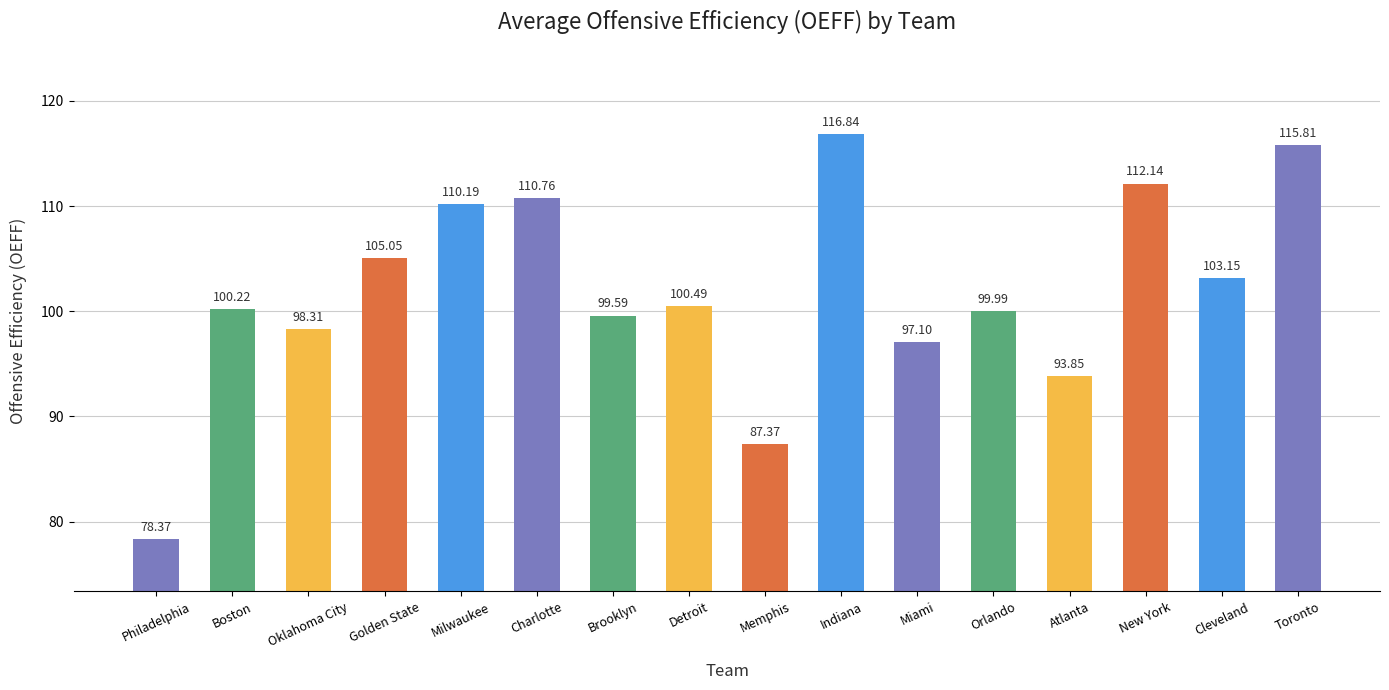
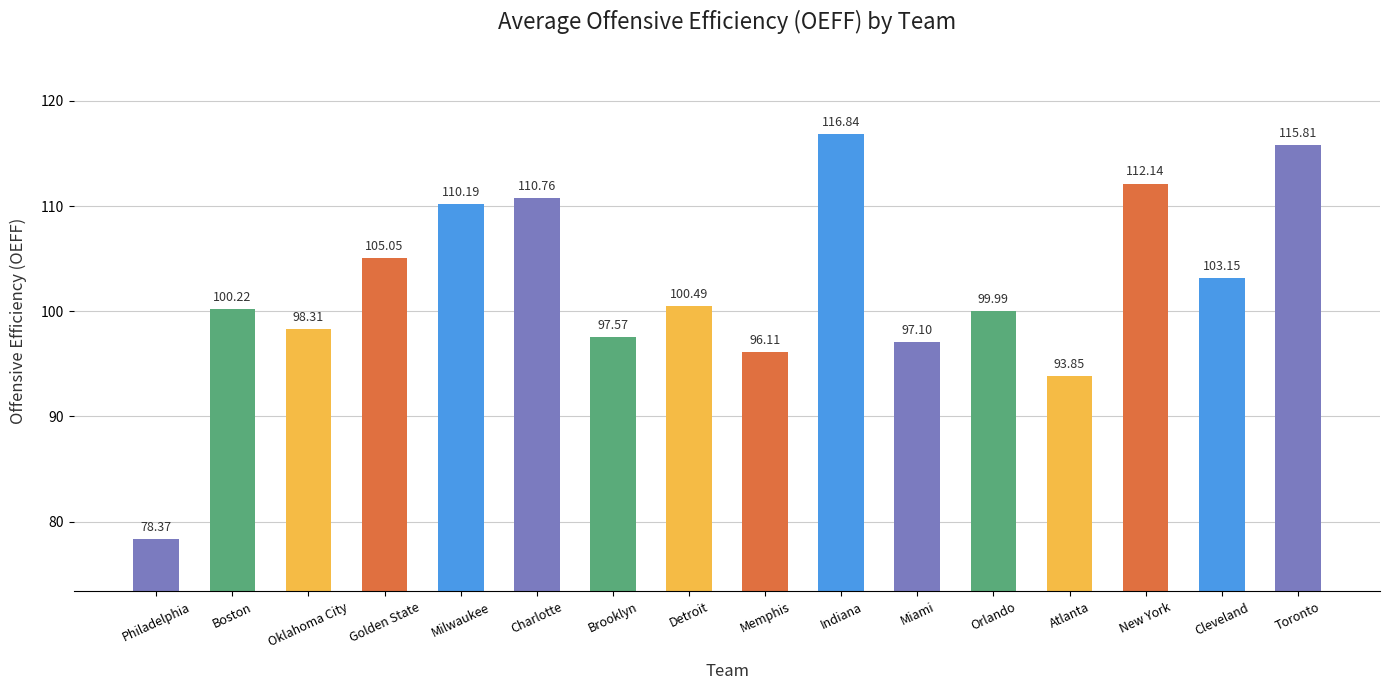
  {
    "Philadelphia": 78.37,
    "Boston": 100.22,
    "Oklahoma City": 98.31,
    "Golden State": 105.05,
    "Milwaukee": 110.19,
    "Charlotte": 110.76,
-   "Brooklyn": 99.59,
+   "Brooklyn": 97.57,
    "Detroit": 100.49,
-   "Memphis": 87.37,
+   "Memphis": 96.11,
    "Indiana": 116.84,
    "Miami": 97.10,
    "Orlando": 99.99,
    "Atlanta": 93.85,
    "New York": 112.14,
    "Cleveland": 103.15,
    "Toronto": 115.81
  }
